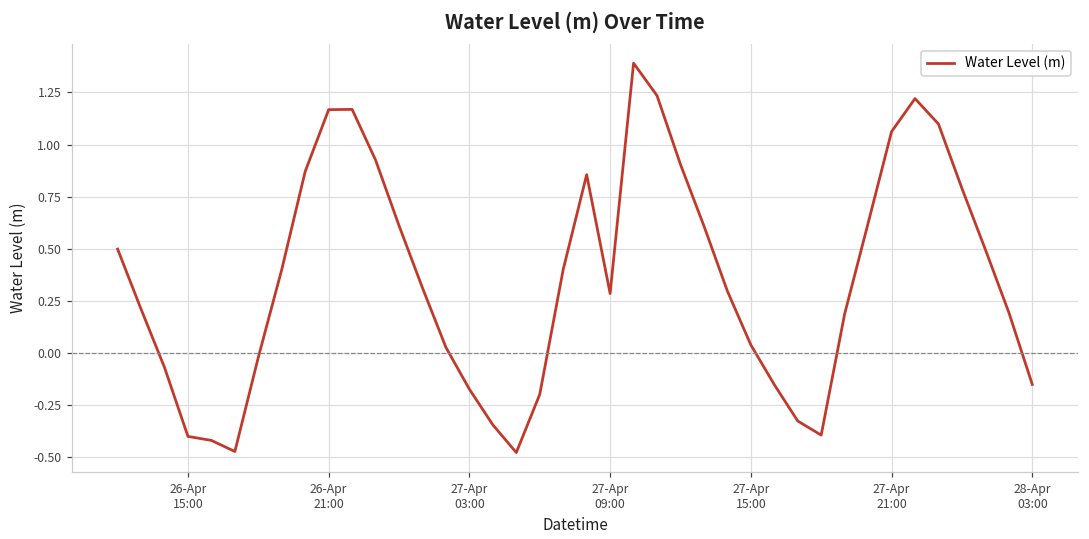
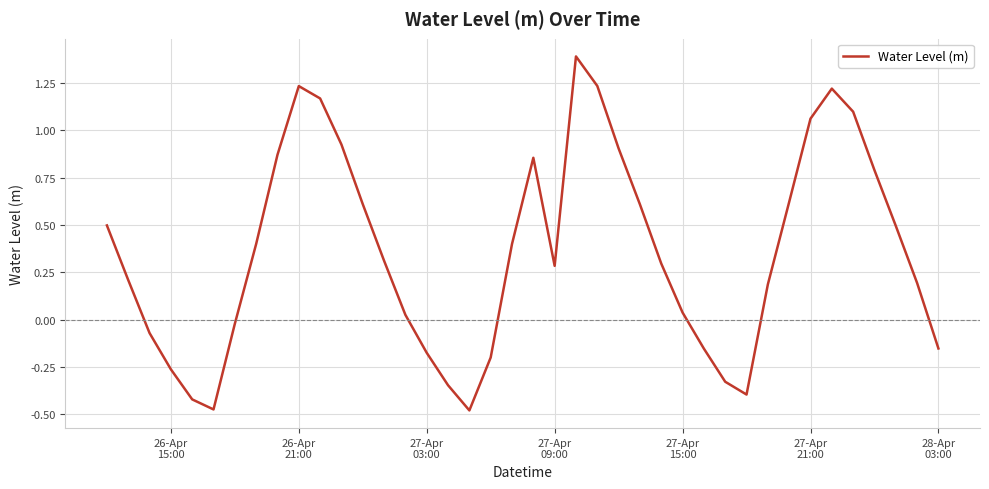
  {
-   "26-Apr 15:00": -0.40,
-   "26-Apr 21:00": 1.17,
+   "26-Apr 15:00": -0.26,
+   "26-Apr 21:00": 1.23,
    "27-Apr 03:00": -0.18,
    "27-Apr 09:00": 0.28,
    "27-Apr 15:00": 0.04,
    "27-Apr 21:00": 1.06,
    "28-Apr 03:00": -0.15
  }
